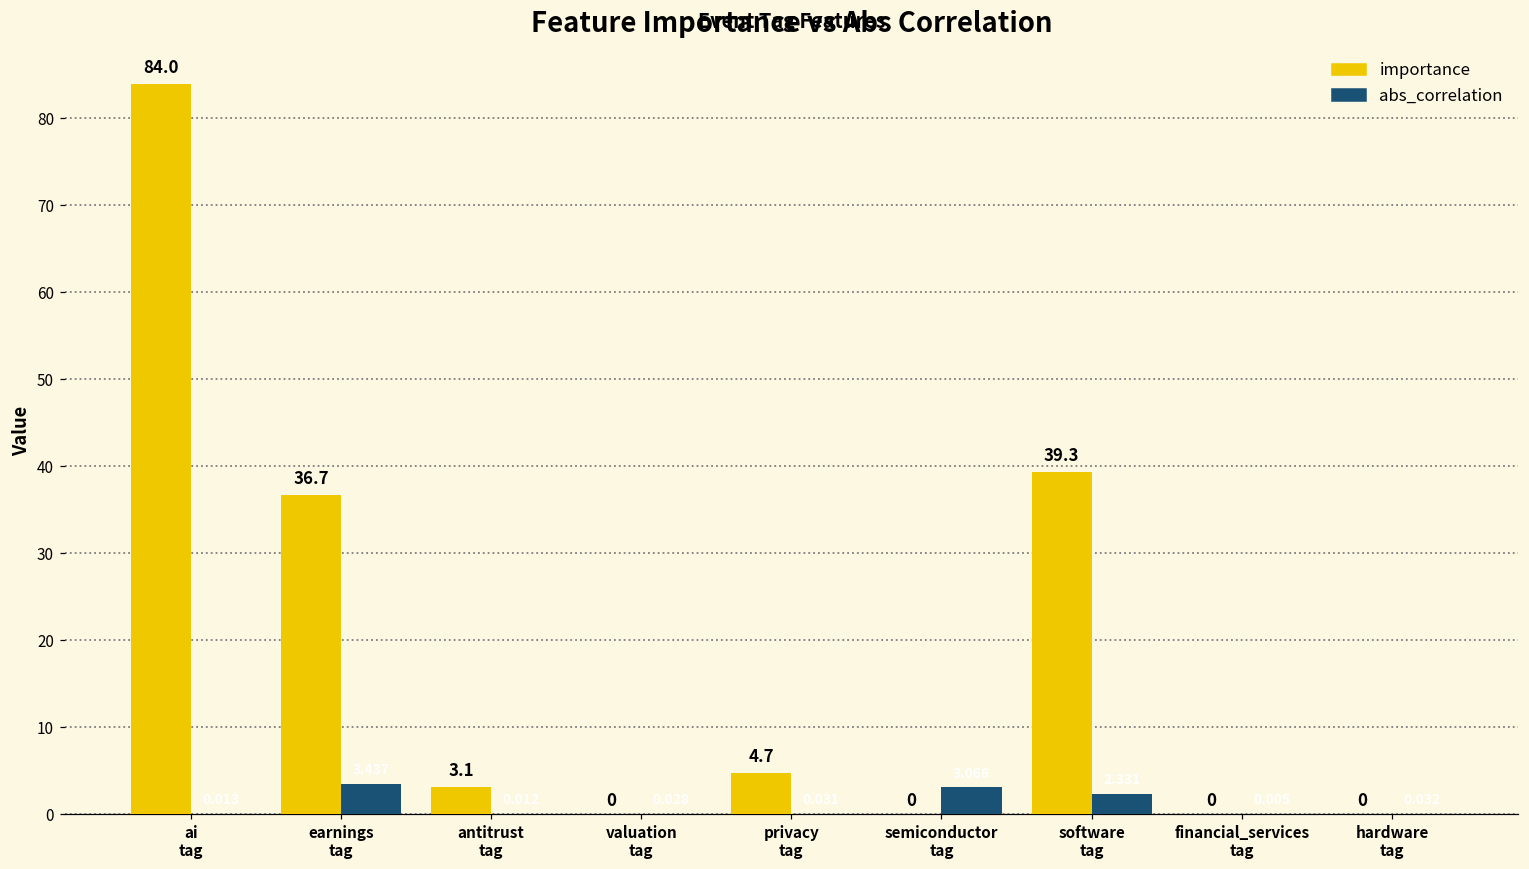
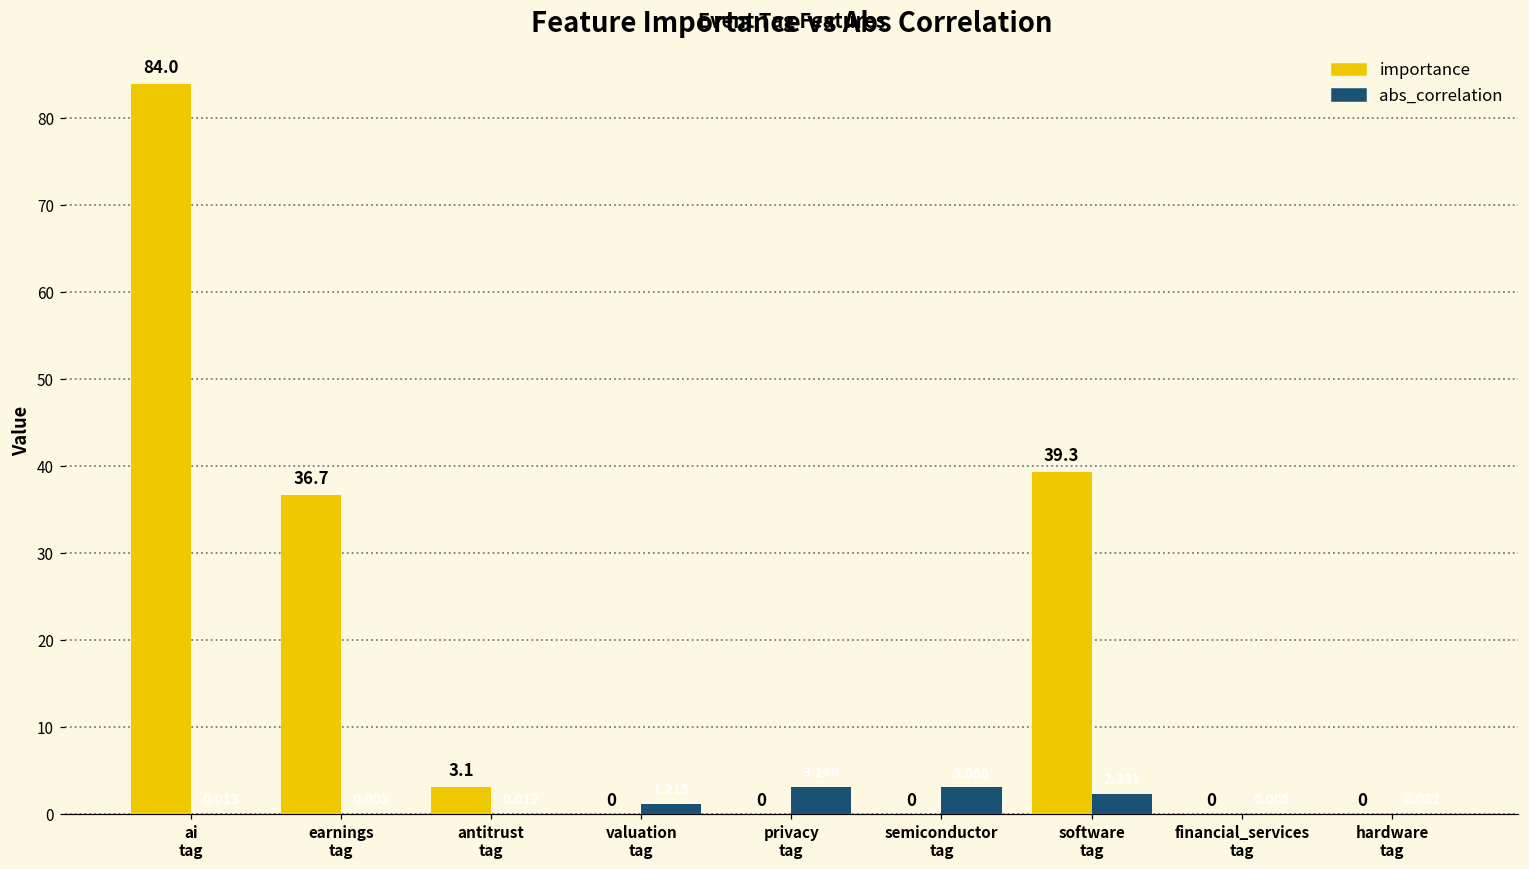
  {
    "importance": {
      "ai tag": 84.0,
      "earnings tag": 36.7,
      "antitrust tag": 3.1,
      "valuation tag": 0,
-     "privacy tag": 4.7,
+     "privacy tag": 0,
      "semiconductor tag": 0,
      "software tag": 39.3,
      "financial_services tag": 0,
      "hardware tag": 0
    },
    "abs_correlation": {
-     "earnings tag": 3,
-     "valuation tag": 0,
-     "privacy tag": 0,
+     "earnings tag": 0,
+     "valuation tag": 1,
+     "privacy tag": 3,
      "semiconductor tag": 3,
      "software tag": 2
    }
  }
